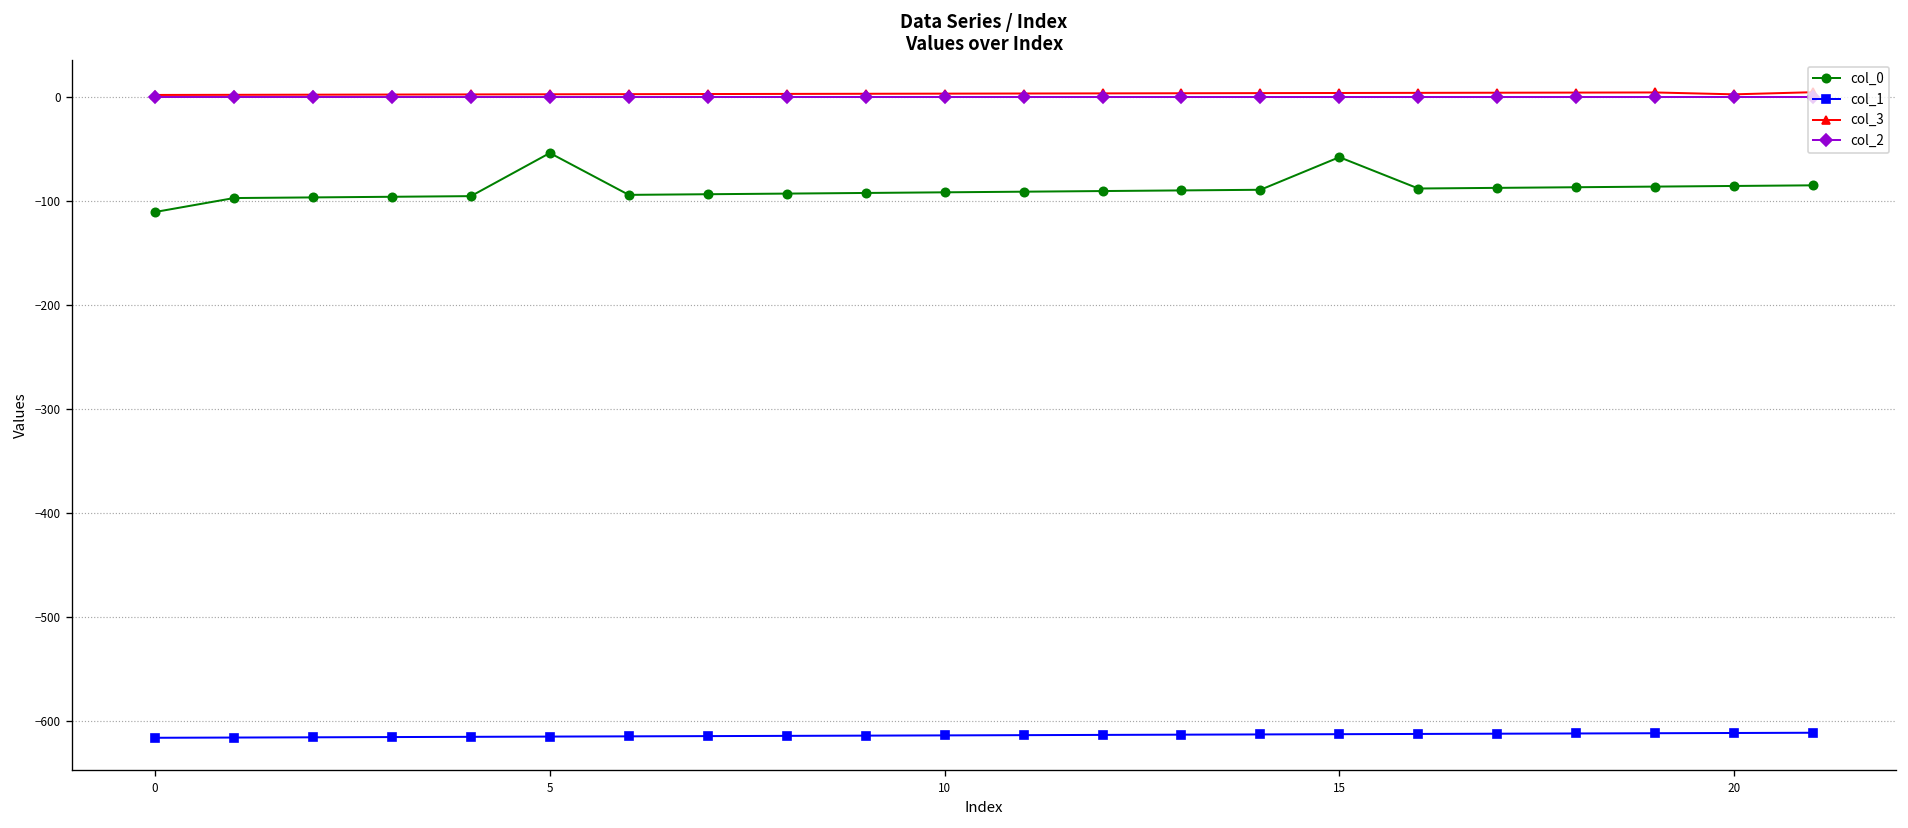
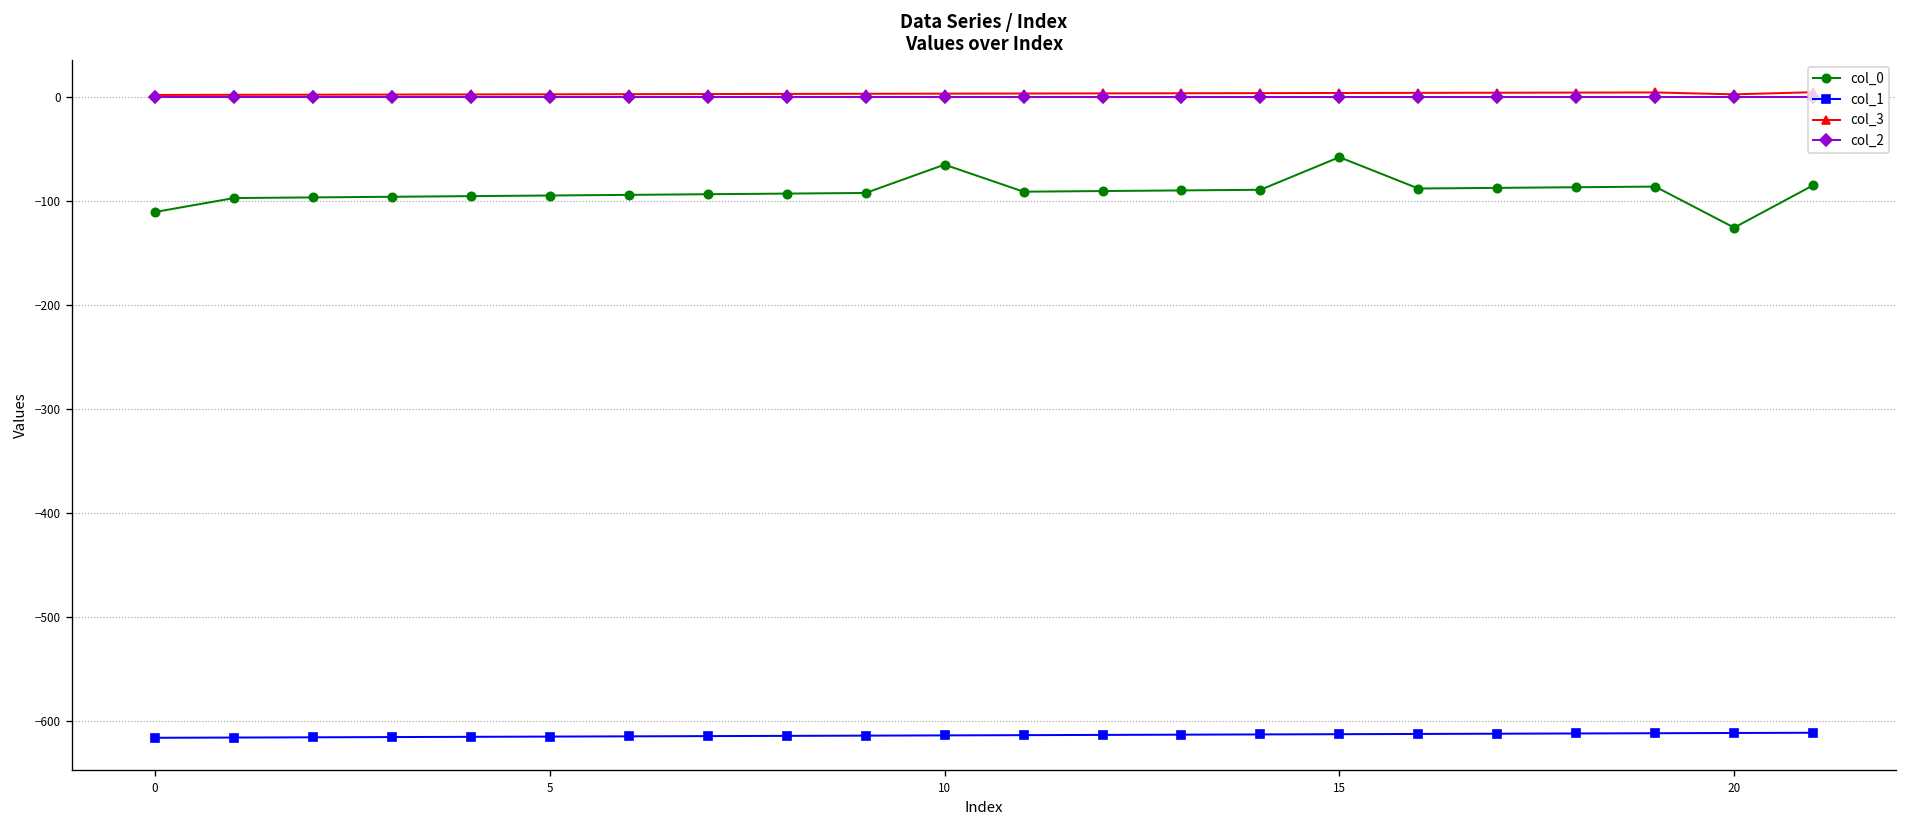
  {
    "col_0": {
      "0": -110,
-     "5": -50,
-     "10": -90,
+     "5": -90,
+     "10": -70,
      "15": -60,
-     "20": -90
+     "20": -130
    },
    "col_1": {
      "0": -620,
      "5": -610,
      "10": -610,
      "15": -610,
      "20": -610
    },
    "col_3": {
      "15": 0
    },
    "col_2": {
      "15": 0
    }
  }
